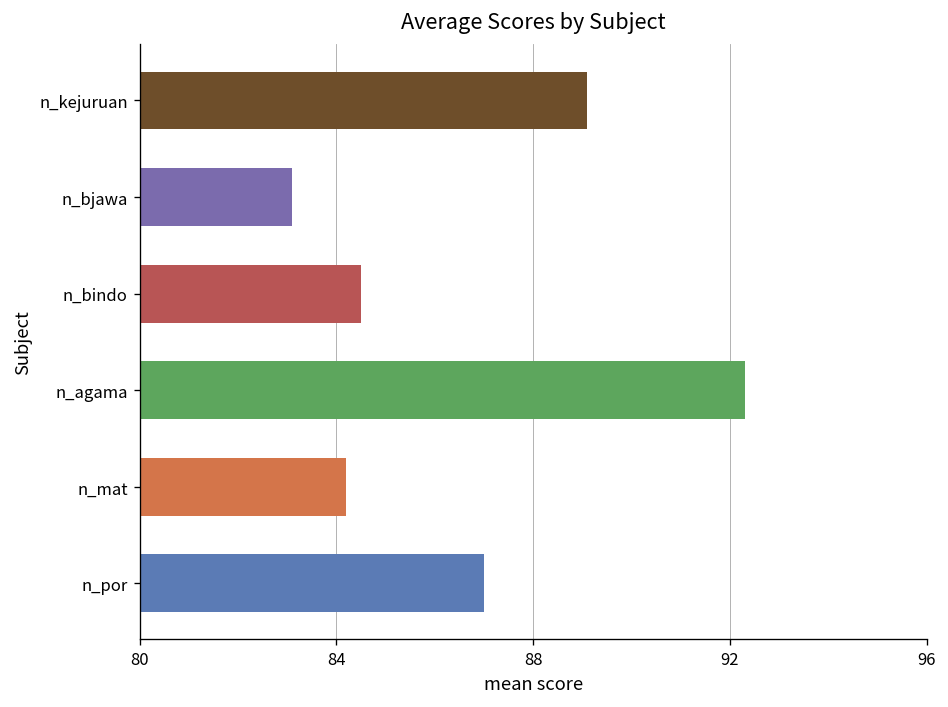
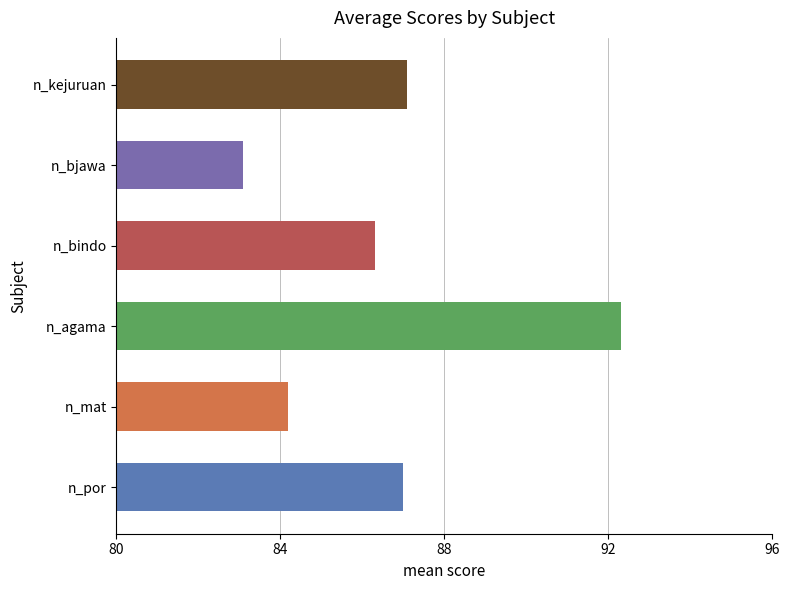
  {
-   "n_kejuruan": 89.1,
+   "n_kejuruan": 87.1,
    "n_bjawa": 83.1,
-   "n_bindo": 84.5,
+   "n_bindo": 86.3,
    "n_agama": 92.3,
    "n_mat": 84.2,
    "n_por": 87.0
  }
